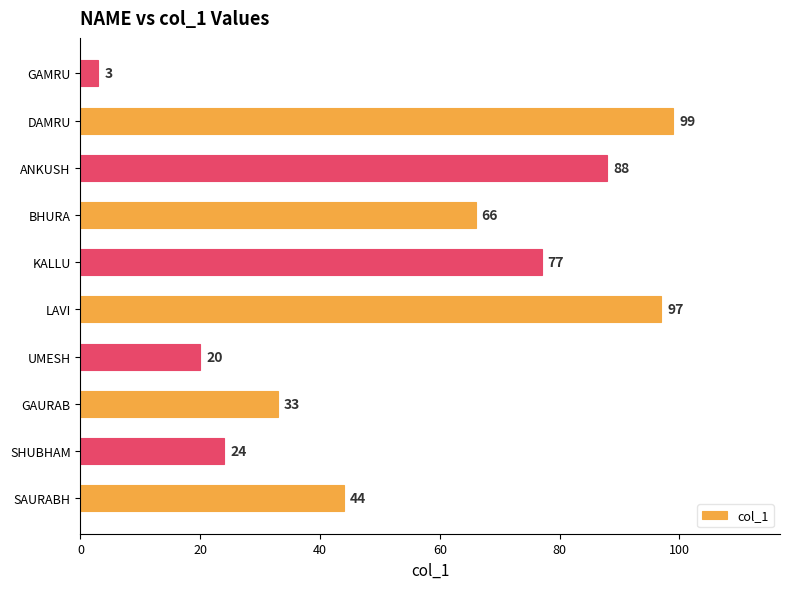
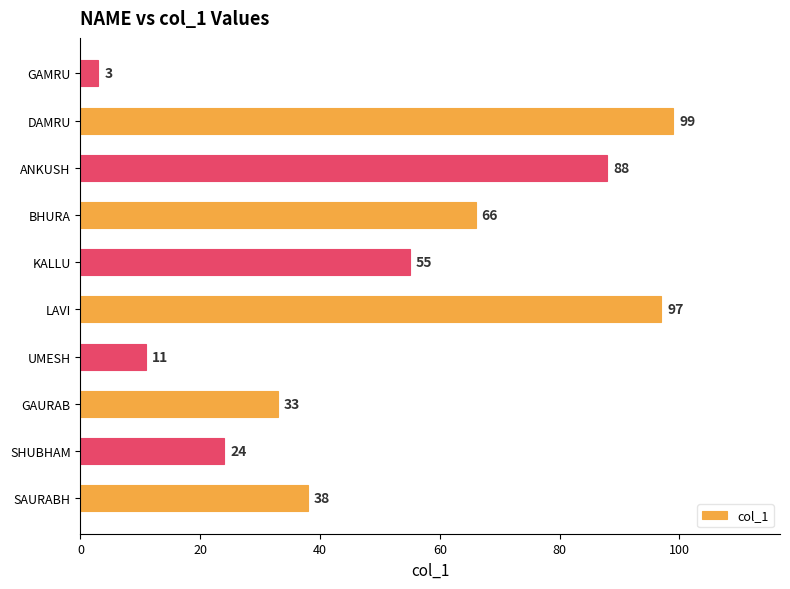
  {
    "GAMRU": 3,
    "DAMRU": 99,
    "ANKUSH": 88,
    "BHURA": 66,
-   "KALLU": 77,
+   "KALLU": 55,
    "LAVI": 97,
-   "UMESH": 20,
+   "UMESH": 11,
    "GAURAB": 33,
    "SHUBHAM": 24,
-   "SAURABH": 44
+   "SAURABH": 38
  }
